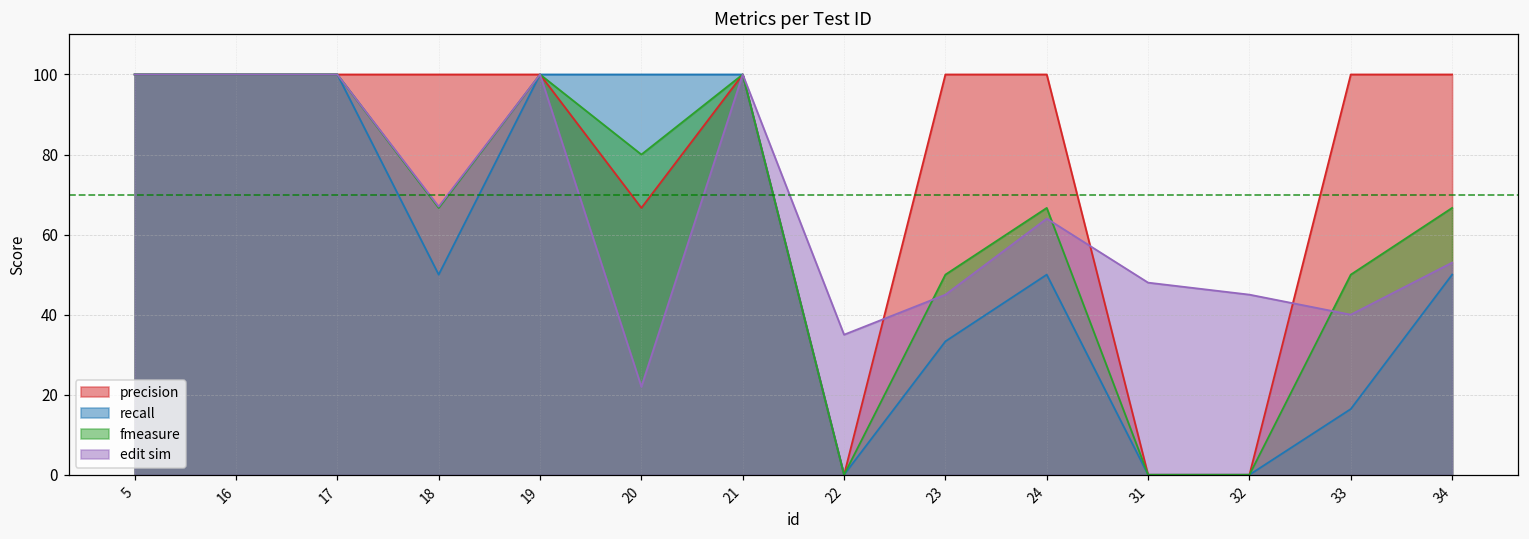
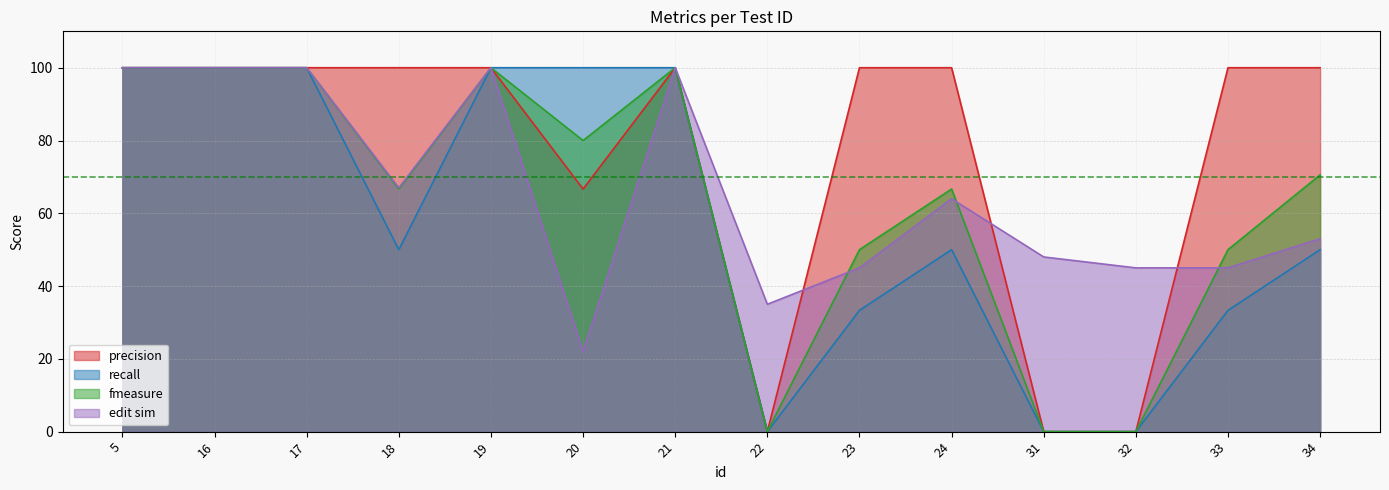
  {
    "precision": {
      "18": 100,
      "20": 67,
      "23": 100,
      "24": 100,
      "33": 100,
      "34": 100
    },
    "recall": {
      "18": 50,
      "20": 100,
      "23": 33,
      "24": 50,
-     "33": 16,
+     "33": 33,
      "34": 50
    },
    "fmeasure": {
      "20": 80,
      "23": 50,
      "24": 67,
      "33": 50,
-     "34": 67
+     "34": 71
    },
    "edit sim": {
      "20": 22,
      "22": 35,
      "23": 45,
      "24": 64,
      "31": 48,
      "32": 45,
-     "33": 40,
+     "33": 45,
      "34": 53
    }
  }
